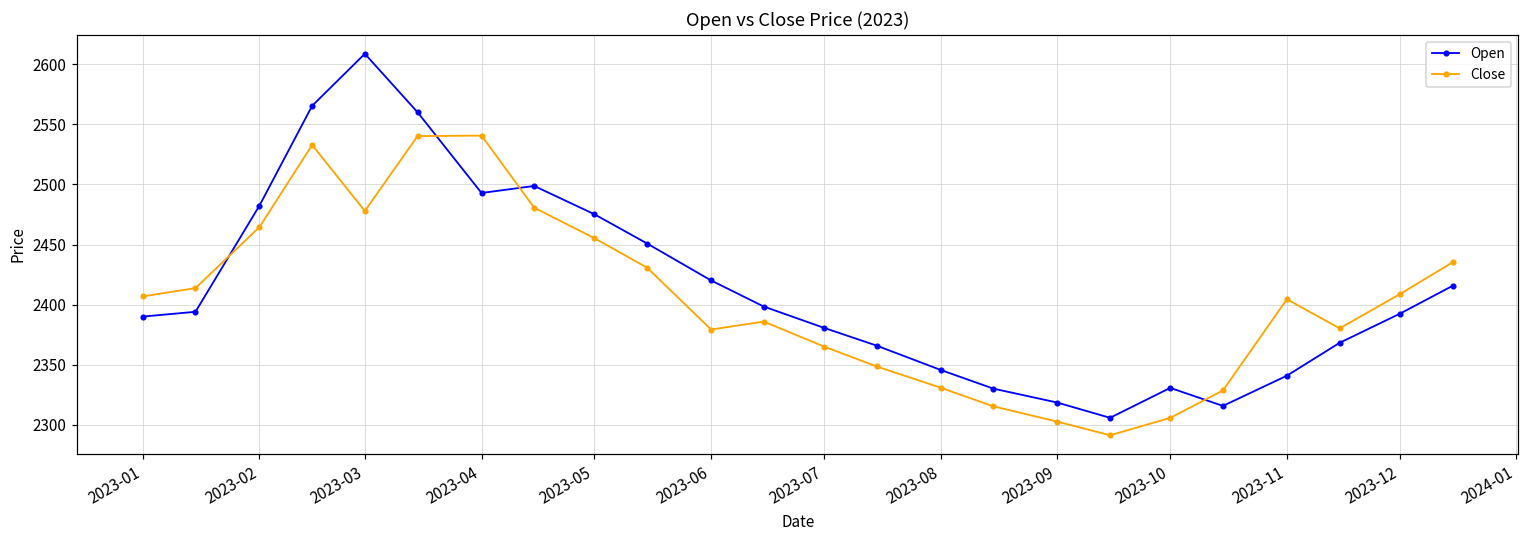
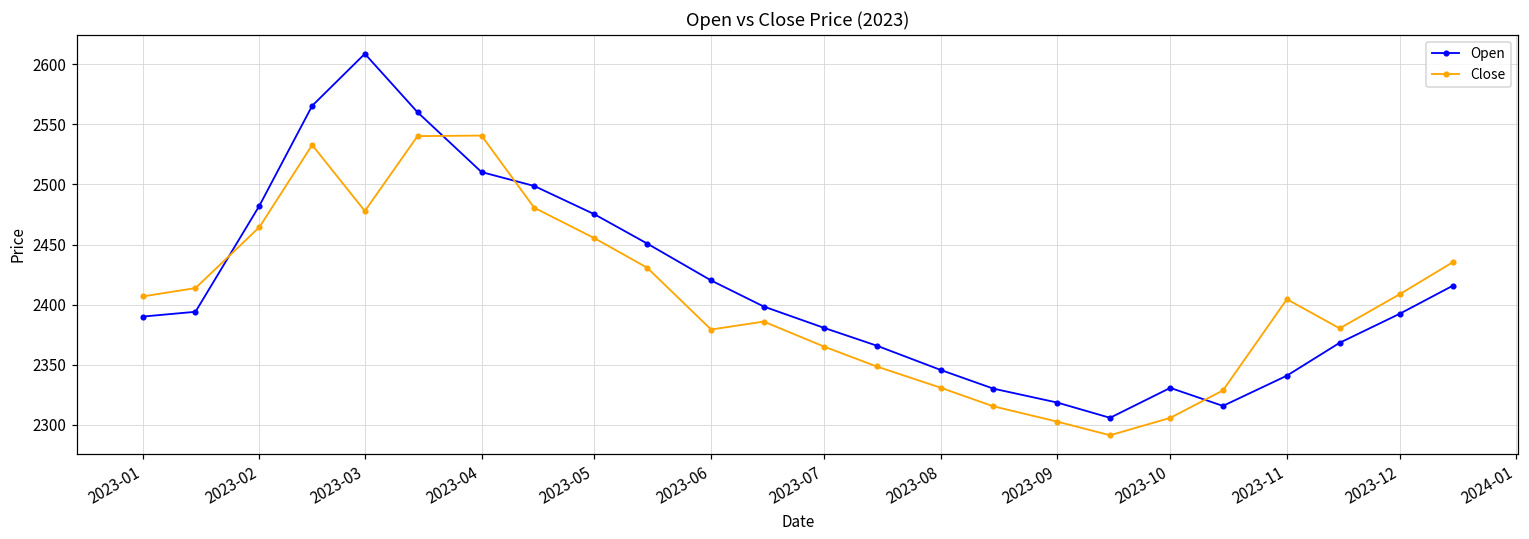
  {
    "Open": {
      "2023-01": 2390,
      "2023-02": 2482,
      "2023-03": 2609,
-     "2023-04": 2493,
+     "2023-04": 2510,
      "2023-05": 2475,
      "2023-06": 2420,
      "2023-07": 2381,
      "2023-08": 2346,
      "2023-09": 2319,
      "2023-10": 2331,
      "2023-11": 2341,
      "2023-12": 2392
    },
    "Close": {
      "2023-01": 2407,
      "2023-02": 2465,
      "2023-03": 2478,
      "2023-04": 2541,
      "2023-05": 2455,
      "2023-06": 2379,
      "2023-07": 2365,
      "2023-08": 2331,
      "2023-09": 2303,
      "2023-10": 2306,
      "2023-11": 2405,
      "2023-12": 2409
    }
  }
